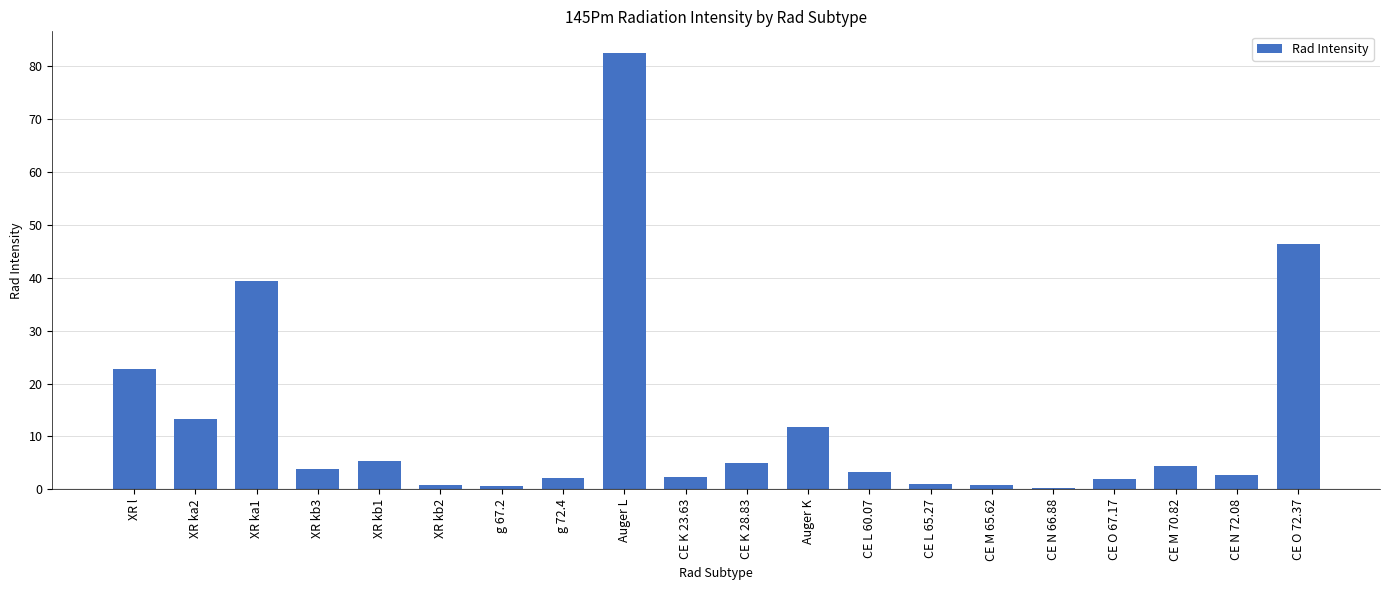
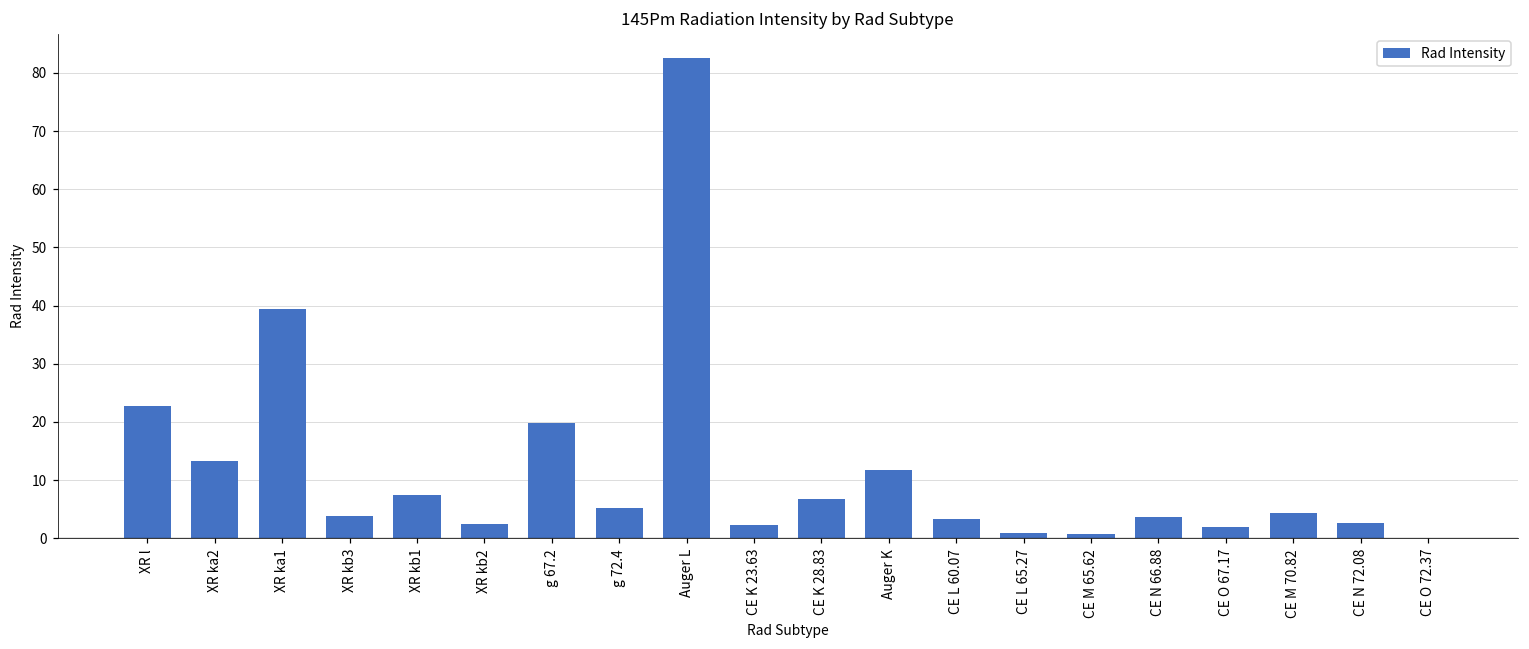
  {
    "XR l": 23,
    "XR ka2": 13,
    "XR ka1": 39,
    "XR kb3": 4,
-   "XR kb1": 5,
-   "XR kb2": 1,
-   "g 67.2": 1,
-   "g 72.4": 2,
+   "XR kb1": 7,
+   "XR kb2": 2,
+   "g 67.2": 20,
+   "g 72.4": 5,
    "Auger L": 83,
    "CE K 23.63": 2,
-   "CE K 28.83": 5,
+   "CE K 28.83": 7,
    "Auger K": 12,
    "CE L 60.07": 3,
    "CE L 65.27": 1,
    "CE M 65.62": 1,
-   "CE N 66.88": 0,
+   "CE N 66.88": 4,
    "CE O 67.17": 2,
    "CE M 70.82": 4,
    "CE N 72.08": 3,
-   "CE O 72.37": 46
+   "CE O 72.37": 0
  }
